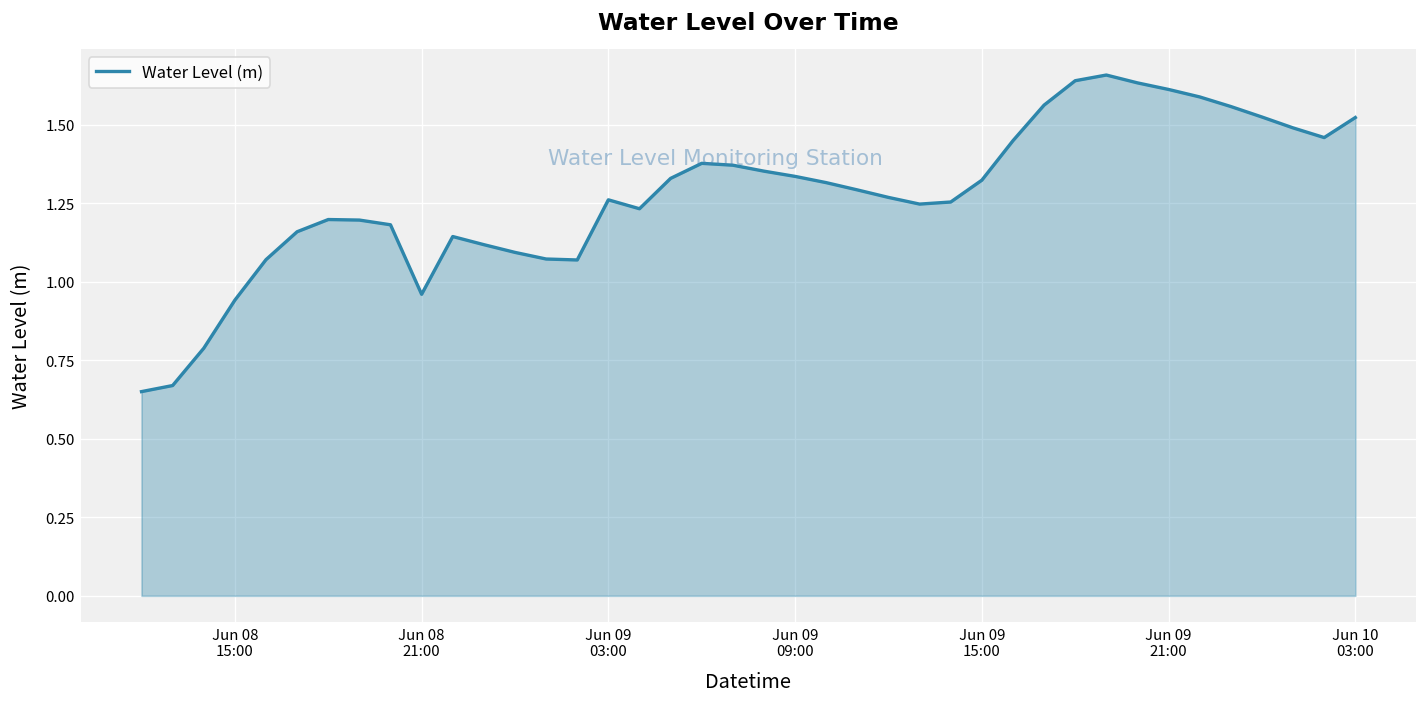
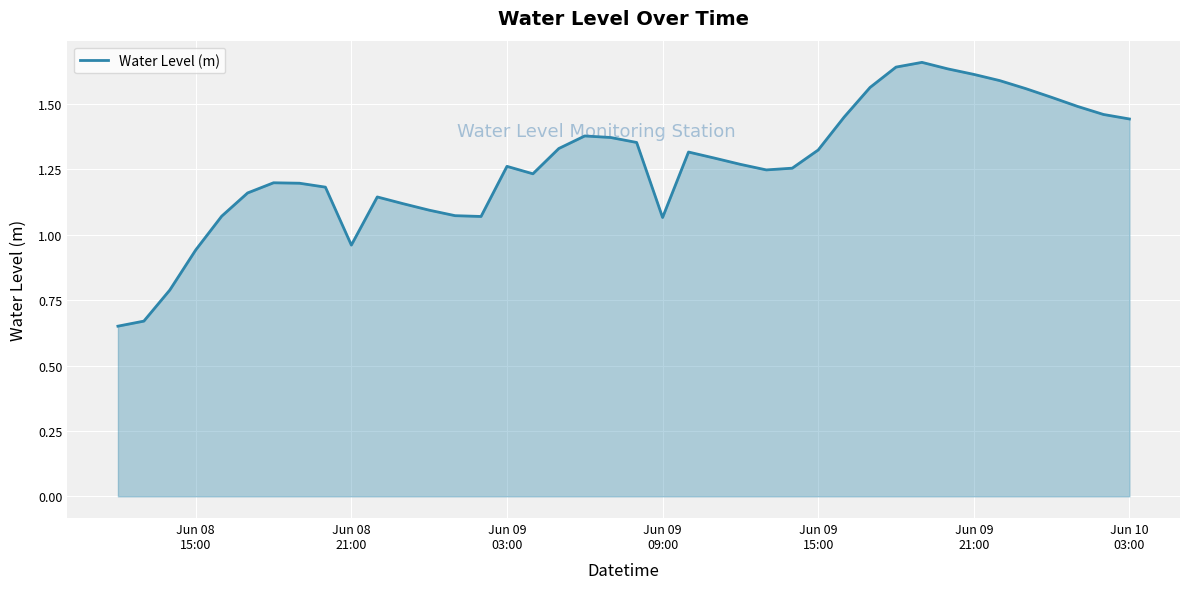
  {
    "Jun 08 15:00": 0.94,
    "Jun 08 21:00": 0.96,
    "Jun 09 03:00": 1.26,
-   "Jun 09 09:00": 1.34,
+   "Jun 09 09:00": 1.07,
    "Jun 09 15:00": 1.32,
    "Jun 09 21:00": 1.61,
-   "Jun 10 03:00": 1.52
+   "Jun 10 03:00": 1.44
  }
